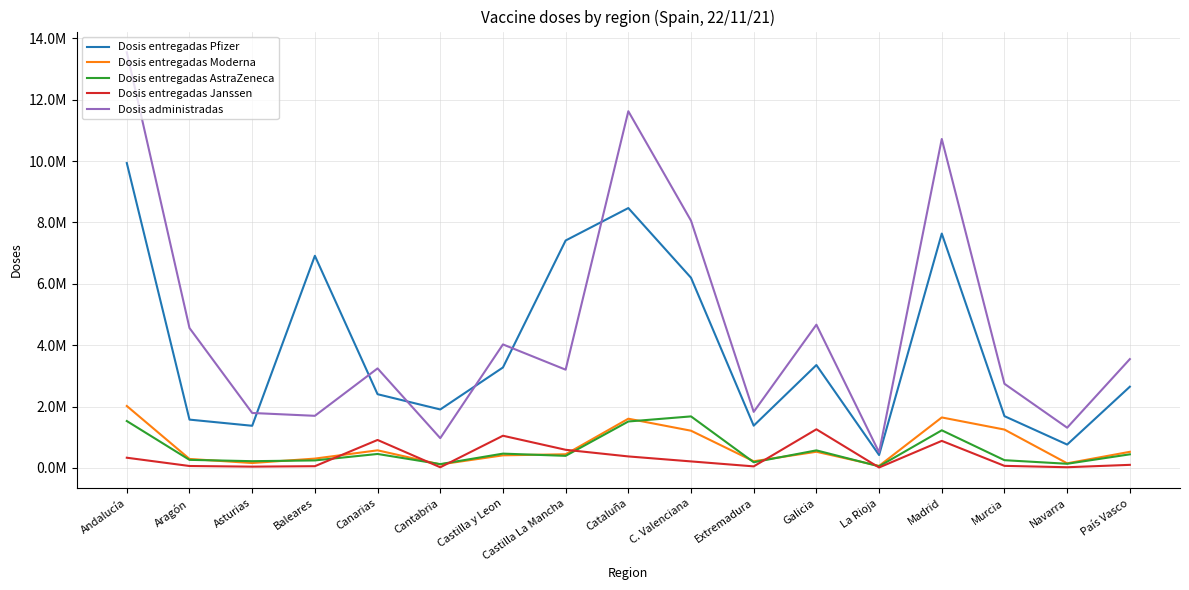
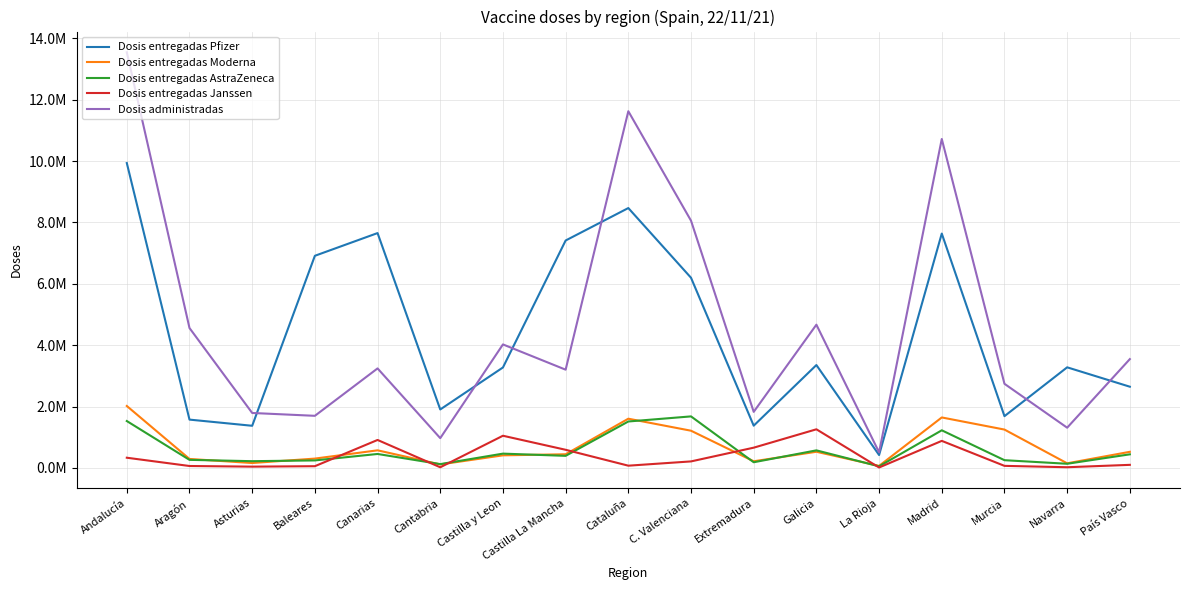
  {
    "Dosis entregadas Pfizer": {
      "Andalucía": 9900000,
      "Aragón": 1600000,
      "Asturias": 1400000,
      "Baleares": 6900000,
-     "Canarias": 2400000,
+     "Canarias": 7700000,
      "Cantabria": 1900000,
      "Castilla y Leon": 3300000,
      "Castilla La Mancha": 7400000,
      "Cataluña": 8500000,
      "C. Valenciana": 6200000,
      "Extremadura": 1400000,
      "Galicia": 3400000,
      "La Rioja": 400000,
      "Madrid": 7600000,
      "Murcia": 1700000,
-     "Navarra": 800000,
+     "Navarra": 3300000,
      "País Vasco": 2600000
    },
    "Dosis entregadas Moderna": {
      "Andalucía": 2000000,
      "Canarias": 600000,
      "Cataluña": 1600000,
      "C. Valenciana": 1200000,
      "Madrid": 1600000,
      "Murcia": 1300000
    },
    "Dosis entregadas AstraZeneca": {
      "Andalucía": 1500000,
      "Canarias": 500000,
      "Cataluña": 1500000,
      "C. Valenciana": 1700000,
      "Madrid": 1200000,
      "Murcia": 300000
    },
    "Dosis entregadas Janssen": {
      "Andalucía": 300000,
      "Aragón": 100000,
      "Asturias": 0,
      "Baleares": 100000,
      "Canarias": 900000,
      "Cantabria": 0,
      "Castilla y Leon": 1000000,
      "Castilla La Mancha": 600000,
-     "Cataluña": 400000,
+     "Cataluña": 100000,
      "C. Valenciana": 200000,
-     "Extremadura": 100000,
+     "Extremadura": 700000,
      "Galicia": 1300000,
      "Madrid": 900000,
      "Murcia": 100000,
      "Navarra": 0,
      "País Vasco": 100000
    },
    "Dosis administradas": {
      "Aragón": 4600000,
      "Asturias": 1800000,
      "Baleares": 1700000,
      "Canarias": 3200000,
      "Cantabria": 1000000,
      "Castilla y Leon": 4000000,
      "Castilla La Mancha": 3200000,
      "Cataluña": 11600000,
      "C. Valenciana": 8100000,
      "Extremadura": 1800000,
      "Galicia": 4700000,
      "La Rioja": 500000,
      "Madrid": 10700000,
      "Murcia": 2700000,
      "Navarra": 1300000,
      "País Vasco": 3500000
    }
  }
